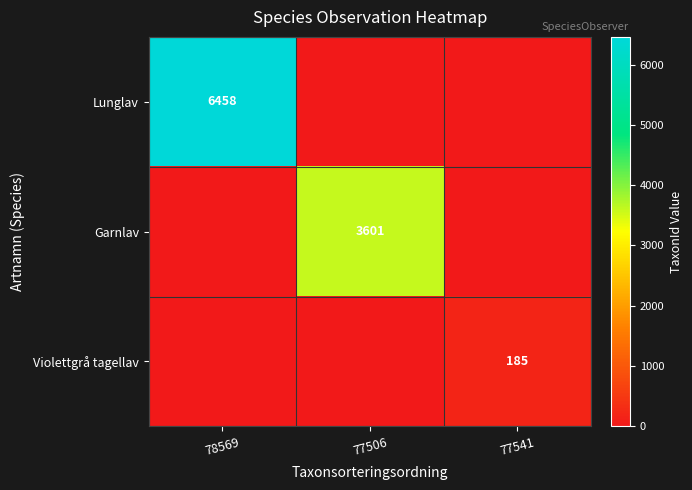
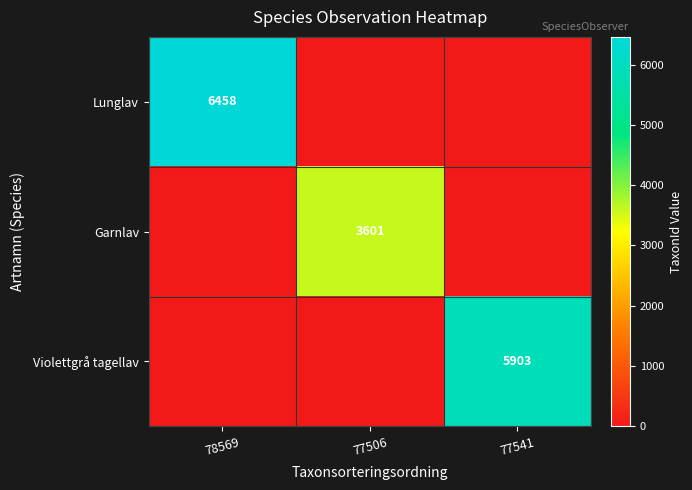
  {
    "Lunglav": {
      "78569": 6458
    },
    "Garnlav": {
      "77506": 3601
    },
    "Violettgrå tagellav": {
-     "77541": 185
+     "77541": 5903
    }
  }
